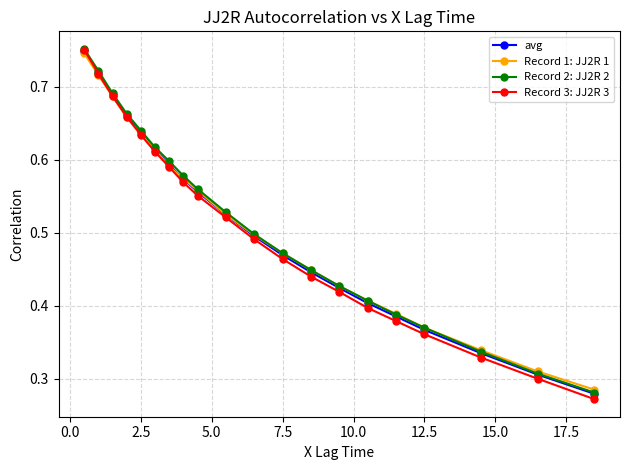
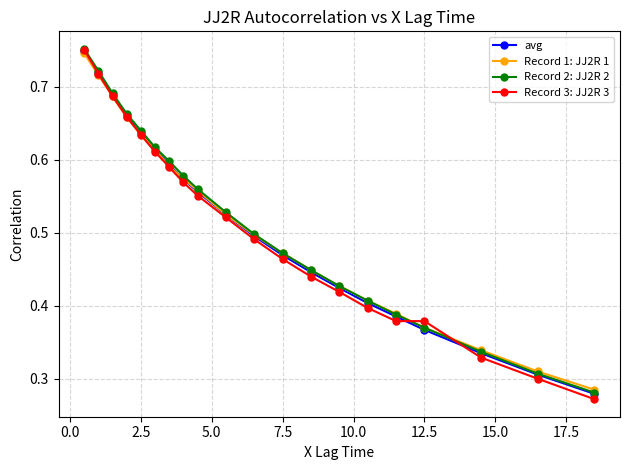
  {
    "Record 2: JJ2R 2": {
      "2.5": 0.64
    },
    "Record 3: JJ2R 3": {
      "7.5": 0.46,
-     "12.5": 0.36
+     "12.5": 0.38
    }
  }
